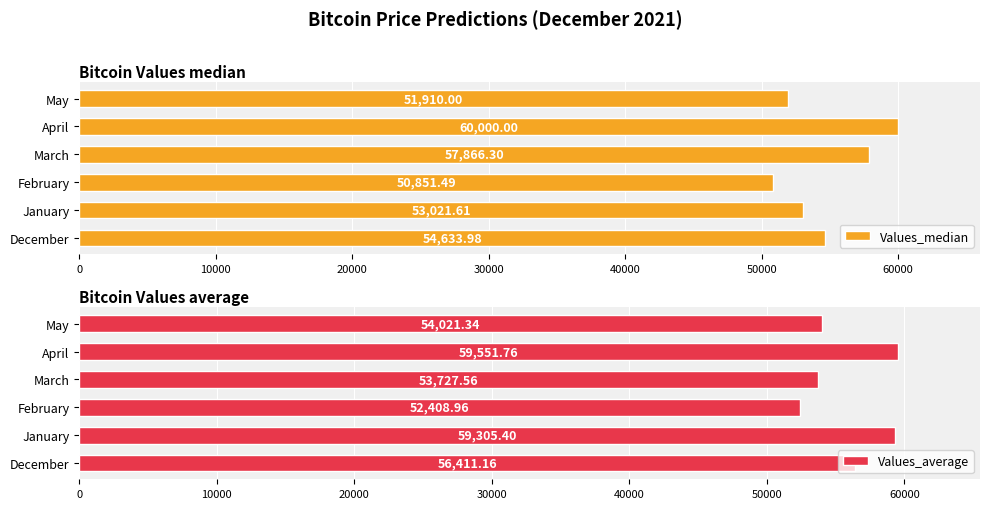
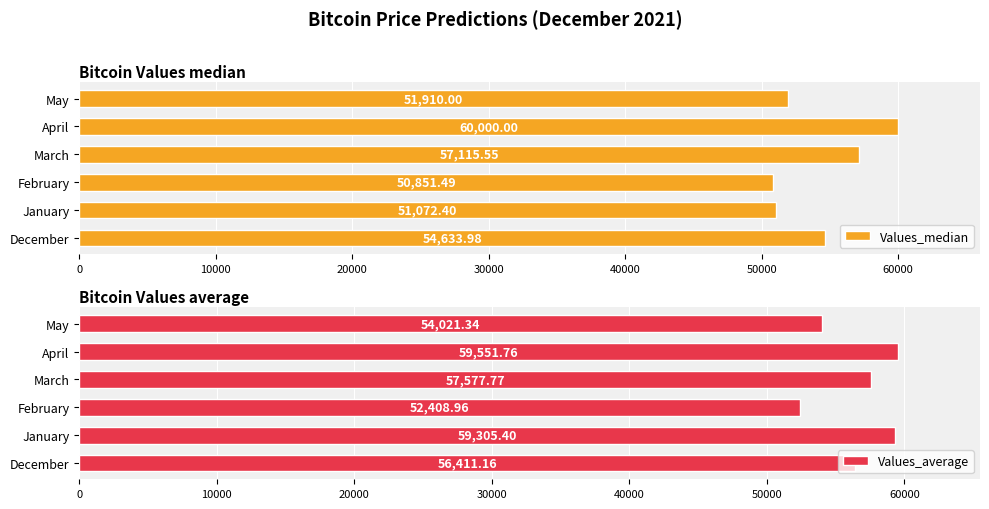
  {
    "Bitcoin Values median": {
      "May": "51,910.00",
      "April": "60,000.00",
-     "March": "57,866.30",
+     "March": "57,115.55",
      "February": "50,851.49",
-     "January": "53,021.61",
+     "January": "51,072.40",
      "December": "54,633.98"
    },
    "Bitcoin Values average": {
      "May": "54,021.34",
      "April": "59,551.76",
-     "March": "53,727.56",
+     "March": "57,577.77",
      "February": "52,408.96",
      "January": "59,305.40"
    }
  }
